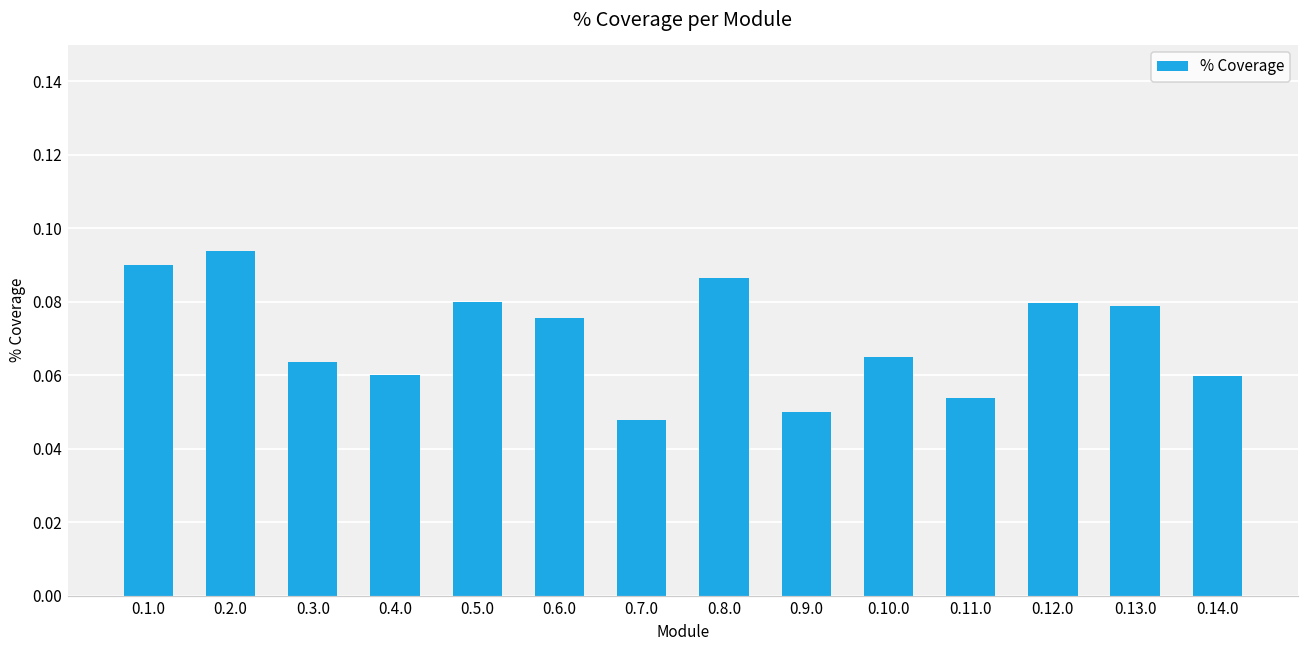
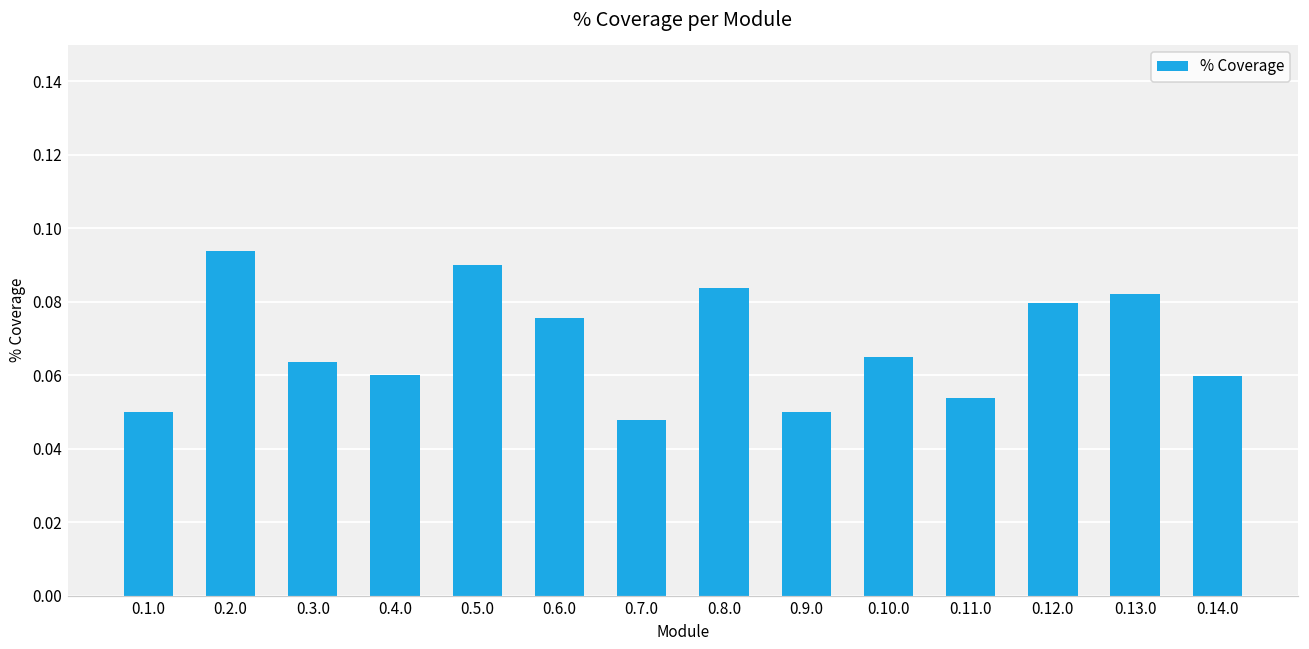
  {
-   "0.1.0": 0.09,
+   "0.1.0": 0.05,
    "0.2.0": 0.094,
    "0.3.0": 0.064,
    "0.4.0": 0.060,
-   "0.5.0": 0.08,
+   "0.5.0": 0.09,
    "0.6.0": 0.076,
    "0.7.0": 0.048,
-   "0.8.0": 0.086,
+   "0.8.0": 0.084,
    "0.9.0": 0.050,
    "0.10.0": 0.065,
    "0.11.0": 0.054,
    "0.12.0": 0.080,
-   "0.13.0": 0.079,
+   "0.13.0": 0.082,
    "0.14.0": 0.060
  }
